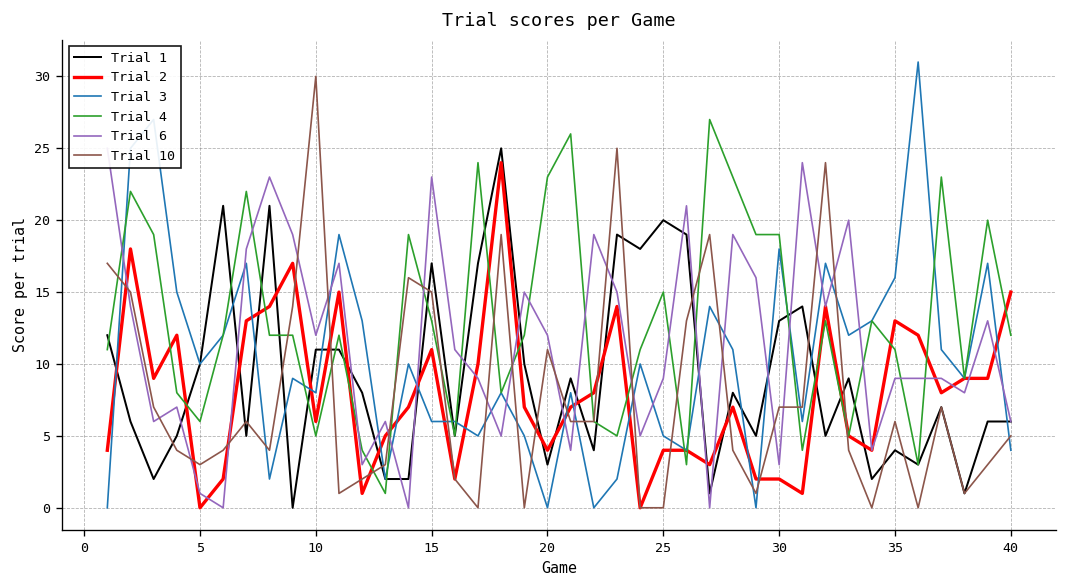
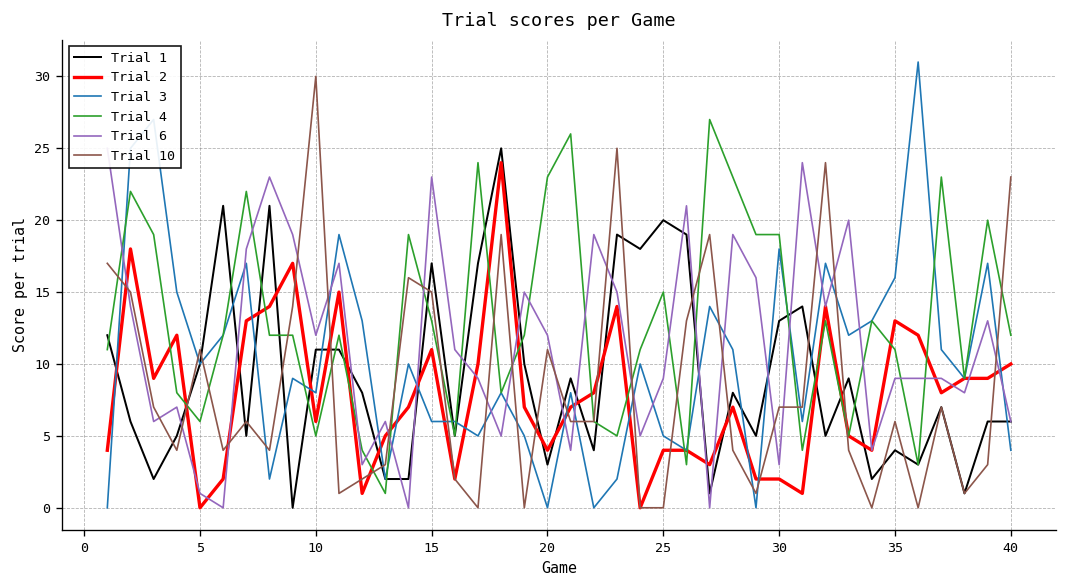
  {
    "Trial 1": {
      "10": 11,
      "15": 17,
      "20": 3,
      "25": 20,
      "30": 13,
      "35": 4
    },
    "Trial 2": {
      "5": 0,
      "10": 6,
      "15": 11,
      "20": 4,
      "25": 4,
      "30": 2,
      "35": 13,
-     "40": 15
+     "40": 10
    },
    "Trial 3": {
      "10": 8,
      "15": 6,
      "20": 0,
      "25": 5,
      "30": 18,
      "35": 16,
      "40": 4
    },
    "Trial 4": {
      "5": 6,
      "10": 5,
      "15": 13,
      "20": 23,
      "25": 15,
      "30": 19,
      "35": 11,
      "40": 12
    },
    "Trial 6": {
      "5": 1,
      "10": 12,
      "15": 23,
      "20": 12,
      "25": 9,
      "30": 3,
      "35": 9
    },
    "Trial 10": {
-     "5": 3,
+     "5": 11,
      "10": 30,
      "15": 15,
      "20": 11,
      "25": 0,
      "30": 7,
      "35": 6,
-     "40": 5
+     "40": 23
    }
  }
